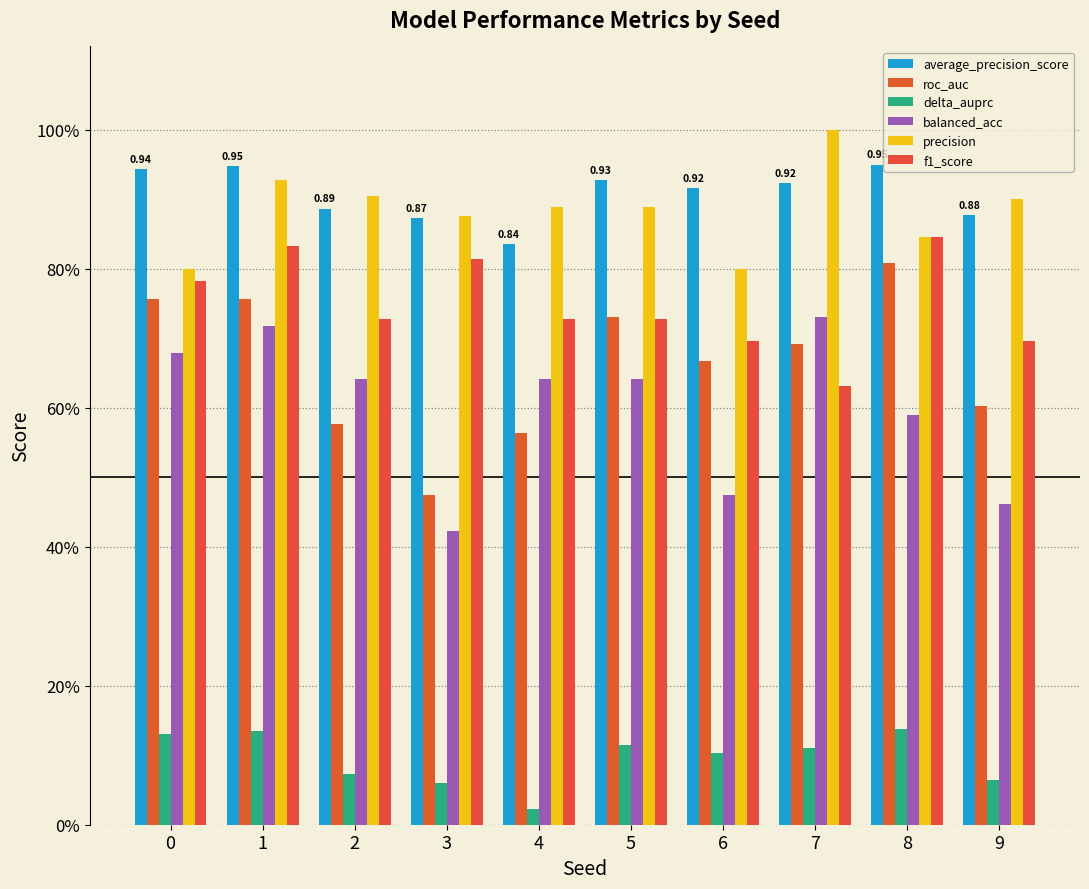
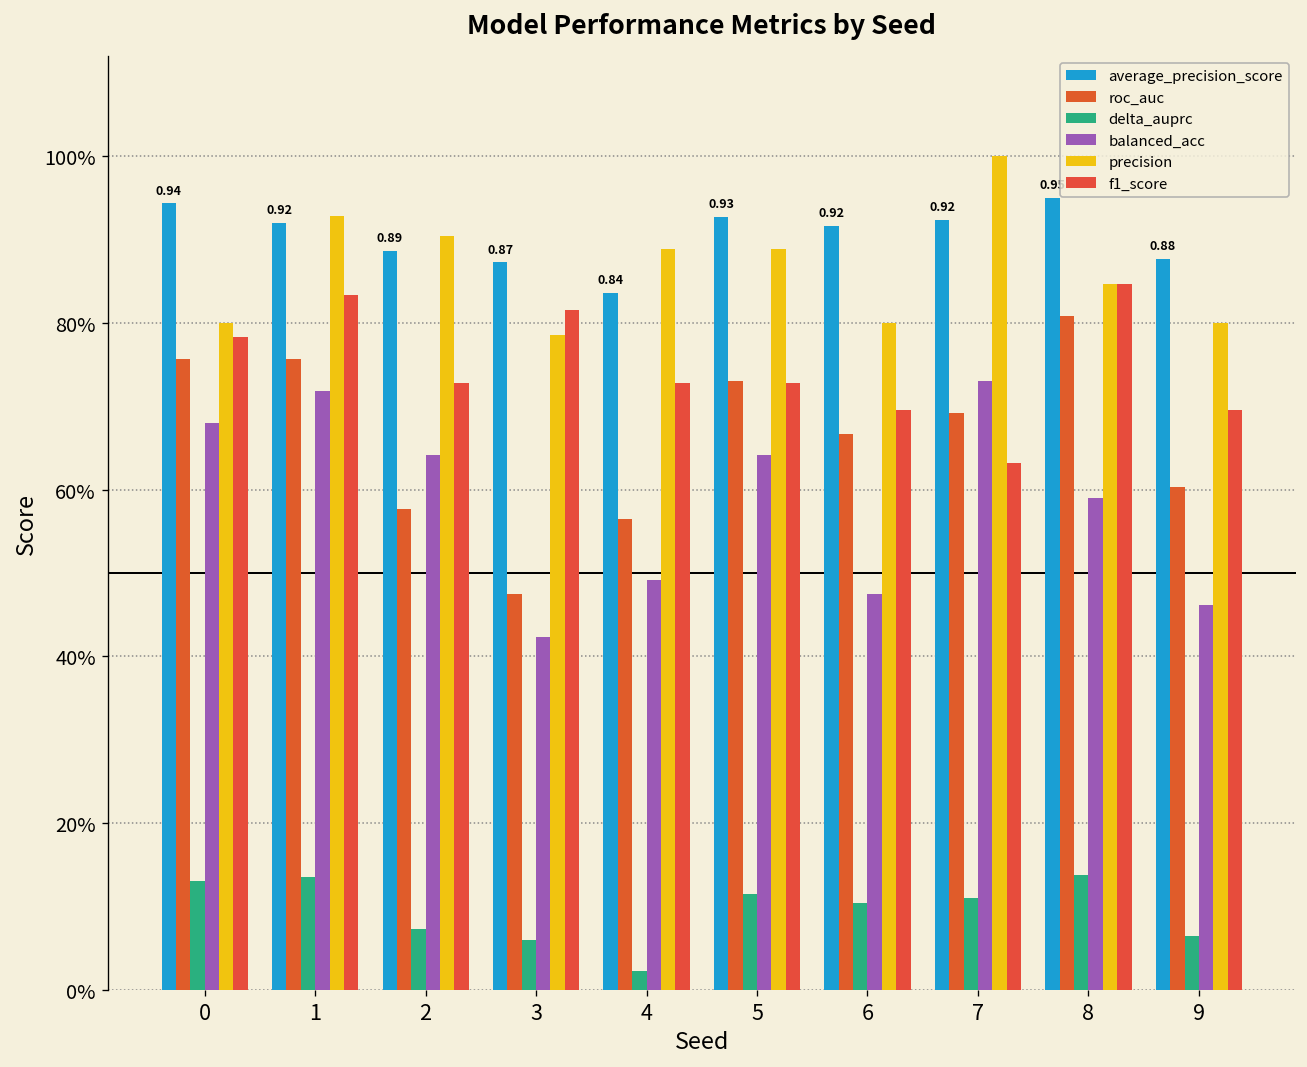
  {
    "average_precision_score": {
      "0": "0.94",
-     "1": "0.95",
+     "1": "0.92",
      "2": "0.89",
      "3": "0.87",
      "4": "0.84",
      "5": "0.93",
      "6": "0.92",
      "7": "0.92",
      "9": "0.88"
    },
    "delta_auprc": {
      "0": "13%",
      "1": "14%",
      "2": "7%",
      "3": "6%",
      "4": "2%",
      "5": "11%",
      "6": "10%",
      "7": "11%",
      "8": "14%",
      "9": "6%"
    },
    "balanced_acc": {
      "0": "68%",
      "1": "72%",
      "2": "64%",
      "3": "42%",
-     "4": "64%",
+     "4": "49%",
      "5": "64%",
      "6": "47%",
      "7": "73%",
      "8": "59%",
      "9": "46%"
    },
    "precision": {
      "0": "80%",
      "1": "93%",
      "2": "90%",
-     "3": "88%",
+     "3": "79%",
      "4": "89%",
      "5": "89%",
      "6": "80%",
      "7": "100%",
      "8": "85%",
-     "9": "90%"
+     "9": "80%"
    }
  }
